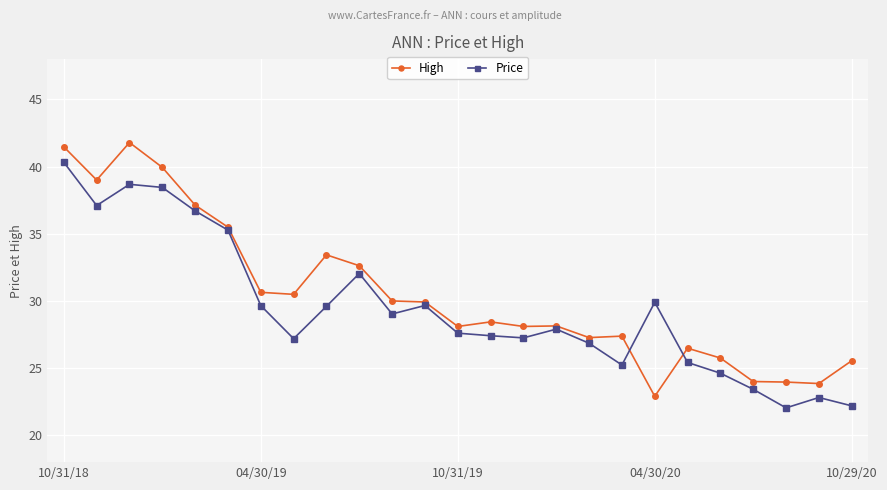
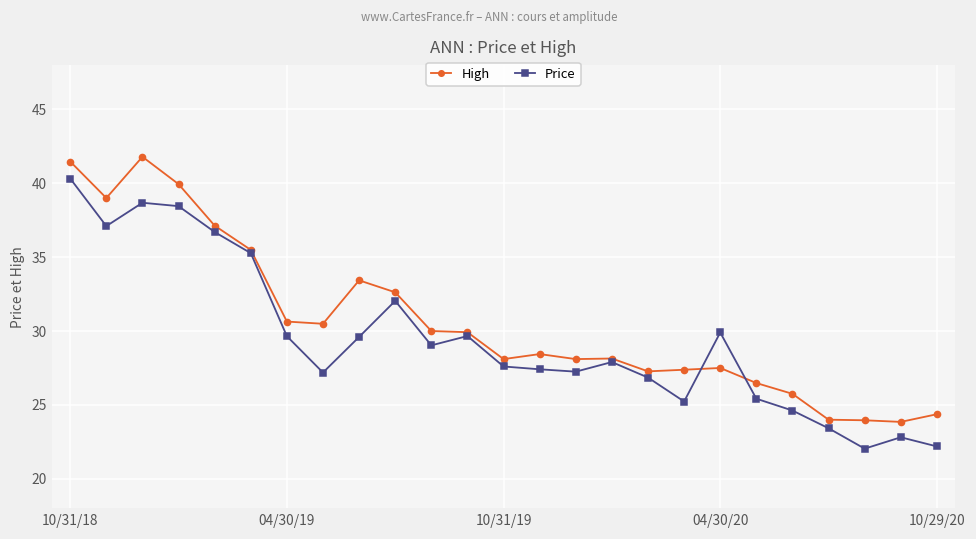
  {
    "High": {
      "10/31/18": 41.5,
      "04/30/19": 30.6,
      "10/31/19": 28.1,
-     "04/30/20": 22.9,
-     "10/29/20": 25.6
+     "04/30/20": 27.5,
+     "10/29/20": 24.4
    },
    "Price": {
      "10/31/18": 40.3,
      "04/30/19": 29.7,
      "10/31/19": 27.6,
      "04/30/20": 29.9,
      "10/29/20": 22.2
    }
  }
